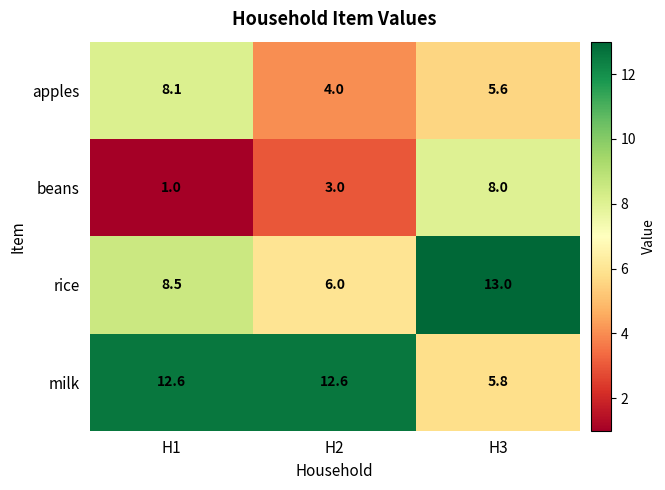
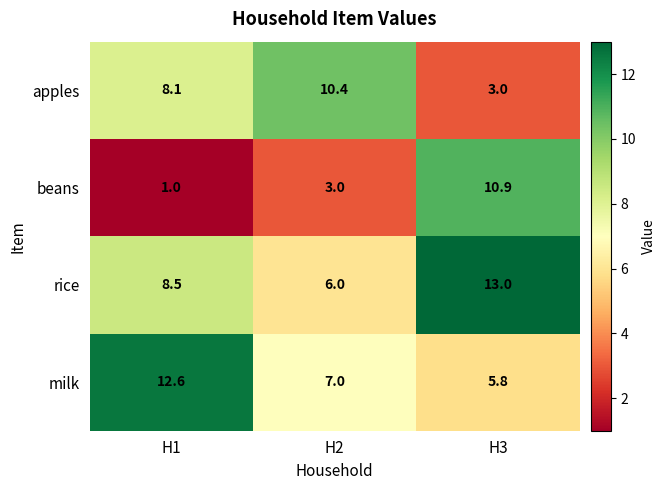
  {
    "apples": {
-     "H2": 4.0,
-     "H3": 5.6
+     "H2": 10.4,
+     "H3": 3.0
    },
    "beans": {
-     "H3": 8.0
+     "H3": 10.9
    },
    "milk": {
-     "H2": 12.6
+     "H2": 7.0
    }
  }
